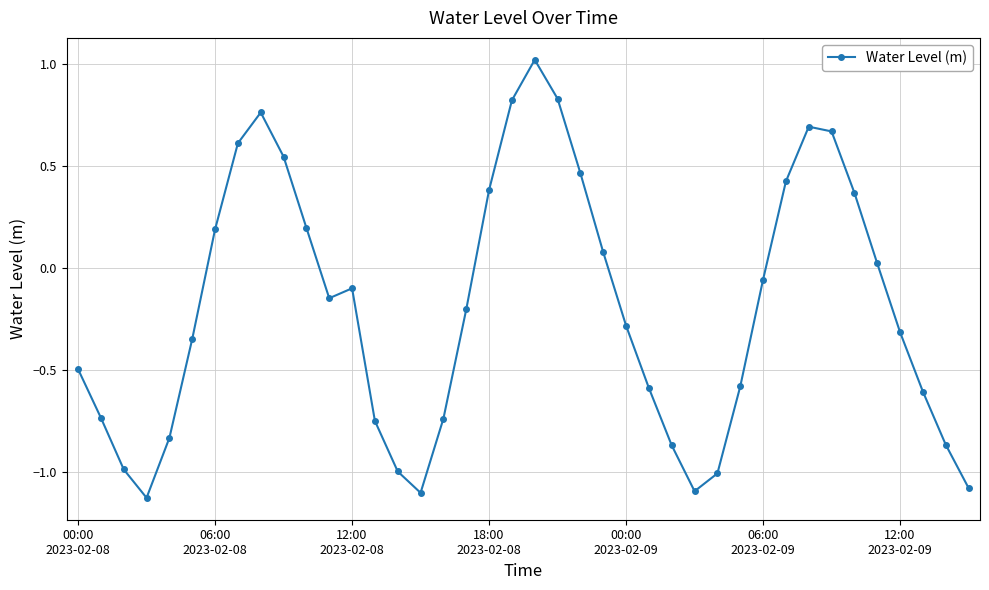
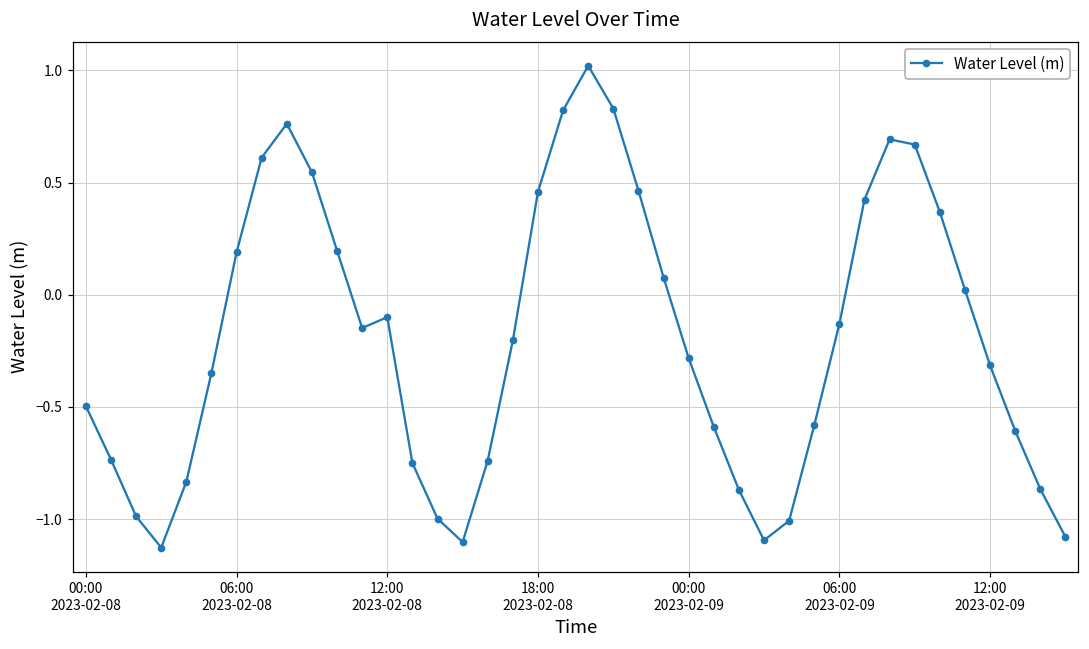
  {
    "00:00 2023-02-08": -0.50,
    "06:00 2023-02-08": 0.19,
    "12:00 2023-02-08": -0.10,
-   "18:00 2023-02-08": 0.38,
+   "18:00 2023-02-08": 0.46,
    "00:00 2023-02-09": -0.28,
-   "06:00 2023-02-09": -0.06,
+   "06:00 2023-02-09": -0.13,
    "12:00 2023-02-09": -0.32
  }
